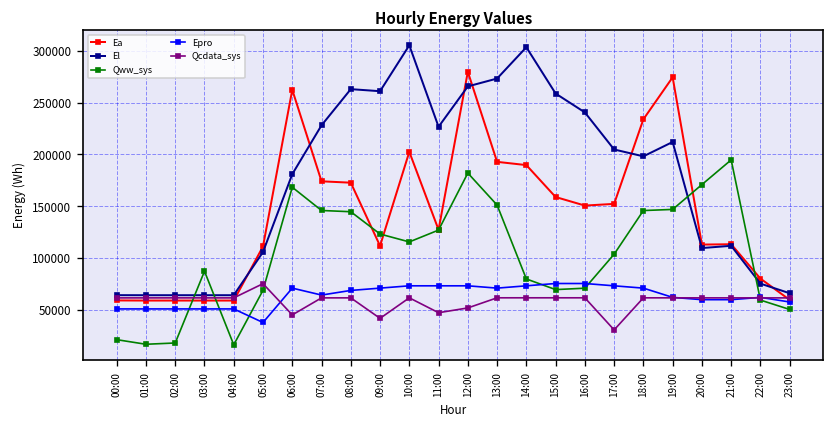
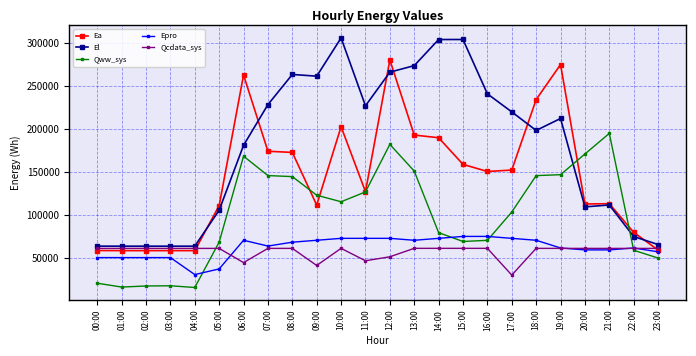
  {
    "Ea": {
      "05:00": 110000,
      "06:00": 260000,
      "07:00": 170000,
      "08:00": 170000,
      "09:00": 110000,
      "10:00": 200000,
      "12:00": 280000,
      "13:00": 190000,
      "14:00": 190000,
      "15:00": 160000,
      "16:00": 150000,
      "17:00": 150000,
      "18:00": 230000,
      "19:00": 270000,
      "20:00": 110000,
      "22:00": 80000
    },
    "El": {
      "05:00": 110000,
      "06:00": 180000,
      "07:00": 230000,
      "08:00": 260000,
      "09:00": 260000,
      "10:00": 310000,
      "11:00": 230000,
      "12:00": 270000,
      "13:00": 270000,
      "14:00": 300000,
-     "15:00": 260000,
+     "15:00": 300000,
      "16:00": 240000,
-     "17:00": 200000,
+     "17:00": 220000,
      "18:00": 200000,
      "19:00": 210000,
      "20:00": 110000,
      "22:00": 80000,
      "23:00": 70000
    },
    "Qww_sys": {
      "00:00": 20000,
      "01:00": 20000,
      "02:00": 20000,
-     "03:00": 90000,
+     "03:00": 20000,
      "04:00": 20000,
      "05:00": 70000,
      "06:00": 170000,
      "07:00": 150000,
      "08:00": 140000,
      "09:00": 120000,
      "10:00": 120000,
      "12:00": 180000,
      "13:00": 150000,
      "14:00": 80000,
      "15:00": 70000,
      "16:00": 70000,
      "17:00": 100000,
      "18:00": 150000,
      "19:00": 150000,
      "20:00": 170000,
      "21:00": 190000,
      "23:00": 50000
    },
    "Epro": {
      "00:00": 50000,
      "01:00": 50000,
      "02:00": 50000,
      "03:00": 50000,
-     "04:00": 50000,
+     "04:00": 30000,
      "05:00": 40000,
      "06:00": 70000,
      "08:00": 70000,
      "09:00": 70000,
      "10:00": 70000,
      "11:00": 70000,
      "12:00": 70000,
      "13:00": 70000,
      "14:00": 70000,
      "15:00": 80000,
      "16:00": 80000,
      "17:00": 70000,
      "18:00": 70000
    },
    "Qcdata_sys": {
-     "05:00": 80000,
+     "05:00": 60000,
      "06:00": 40000,
      "08:00": 60000,
      "09:00": 40000,
      "10:00": 60000,
      "11:00": 50000,
      "12:00": 50000,
      "13:00": 60000,
      "14:00": 60000,
      "15:00": 60000,
      "16:00": 60000,
      "17:00": 30000,
      "18:00": 60000
    }
  }
